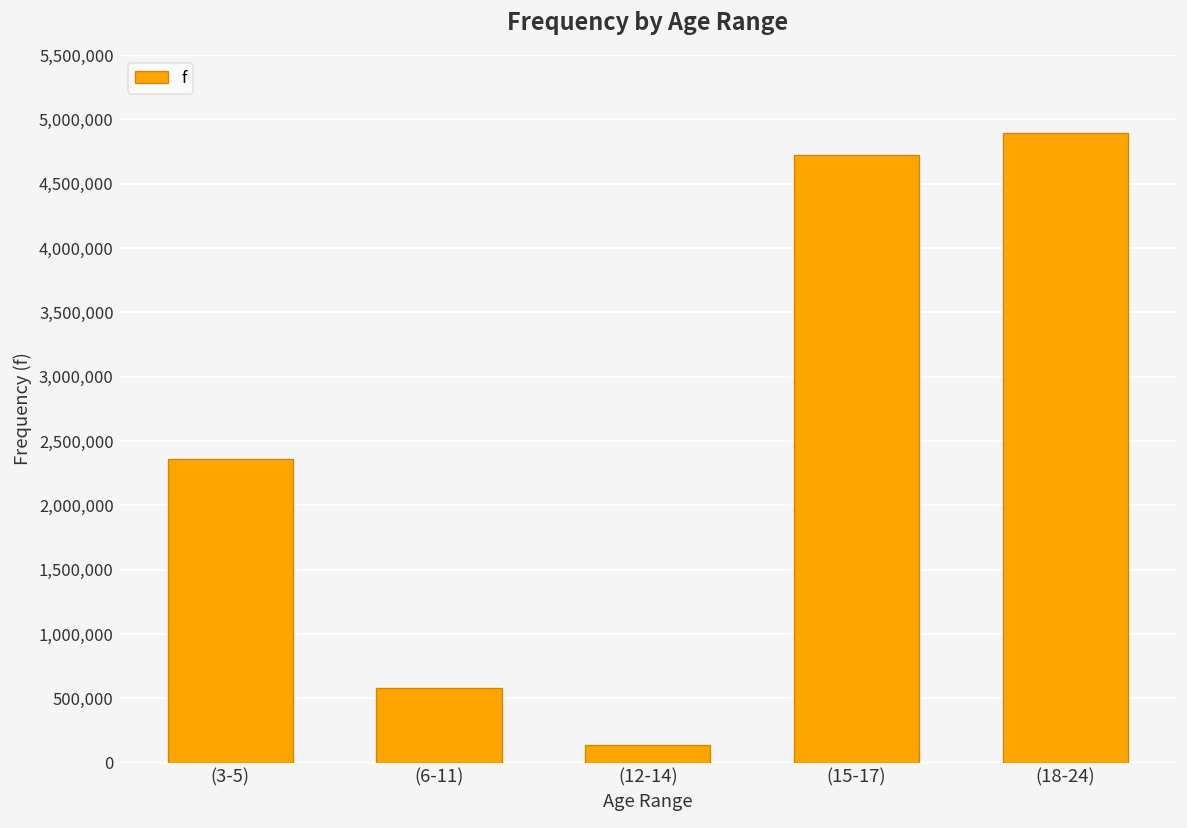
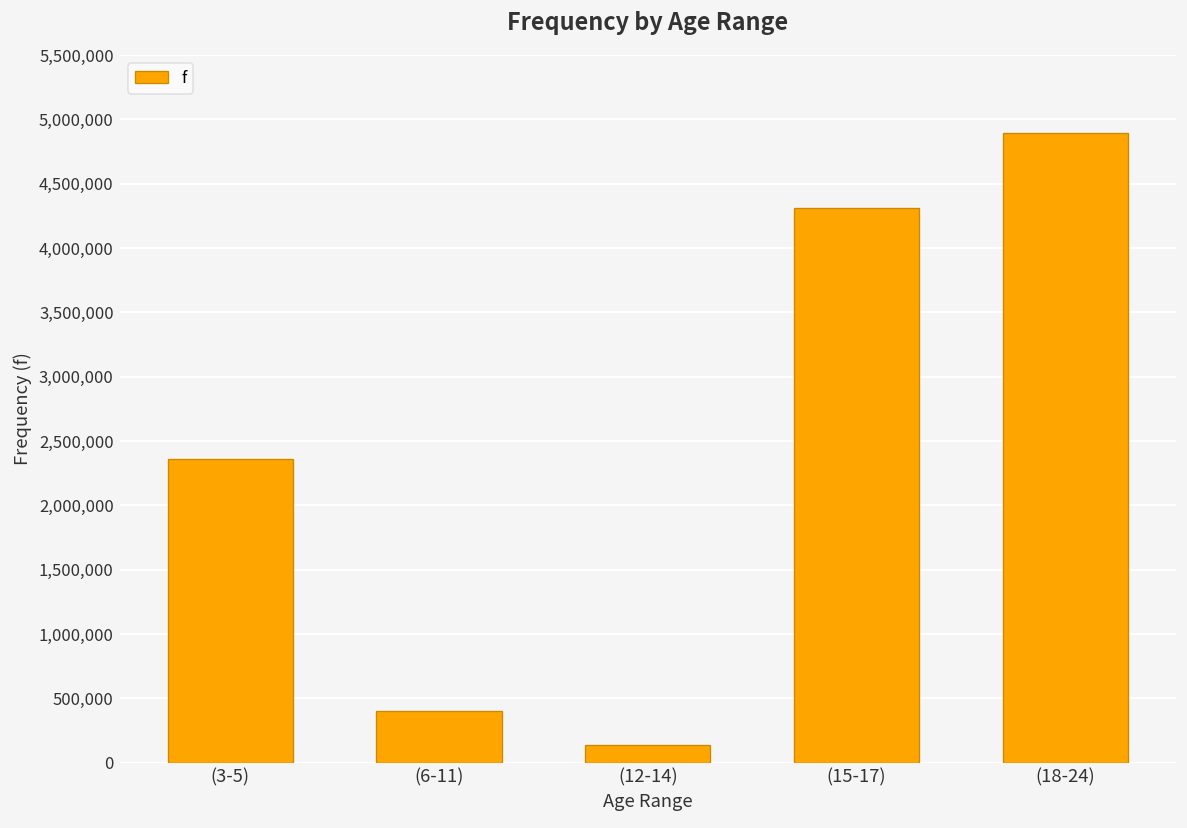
  {
    "(3-5)": "2,360,000",
-   "(6-11)": "580,000",
+   "(6-11)": "400,000",
    "(12-14)": "140,000",
-   "(15-17)": "4,730,000",
+   "(15-17)": "4,310,000",
    "(18-24)": "4,890,000"
  }
